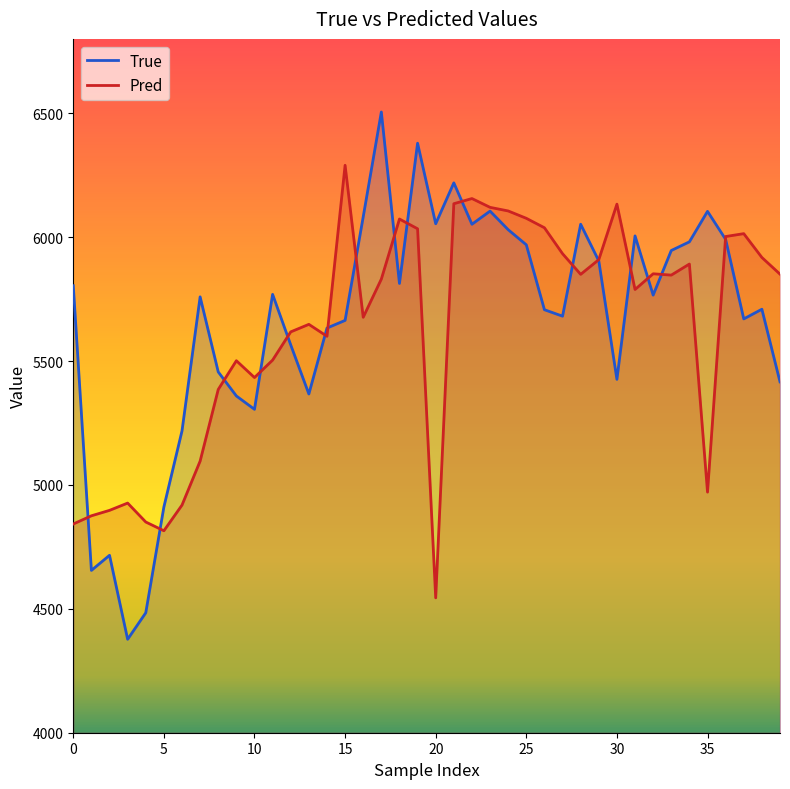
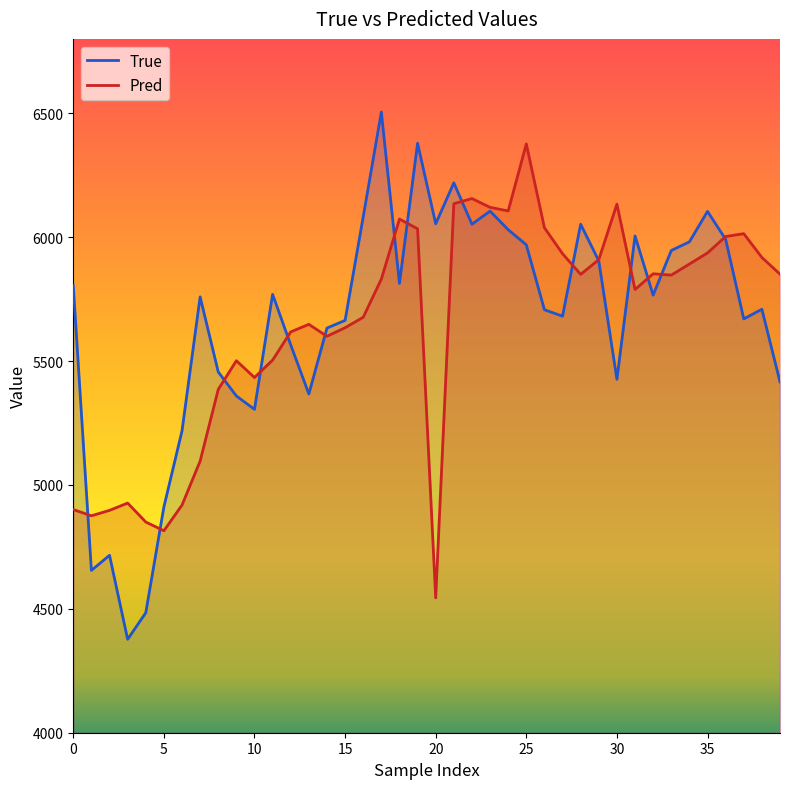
  {
    "True": {
      "0": 5800,
      "5": 4910,
      "10": 5310,
      "15": 5660,
      "20": 6050,
      "25": 5970,
      "30": 5430,
      "35": 6100
    },
    "Pred": {
-     "0": 4840,
+     "0": 4900,
      "5": 4820,
      "10": 5430,
-     "15": 6290,
+     "15": 5630,
      "20": 4540,
-     "25": 6080,
+     "25": 6380,
      "30": 6130,
-     "35": 4970
+     "35": 5940
    }
  }
